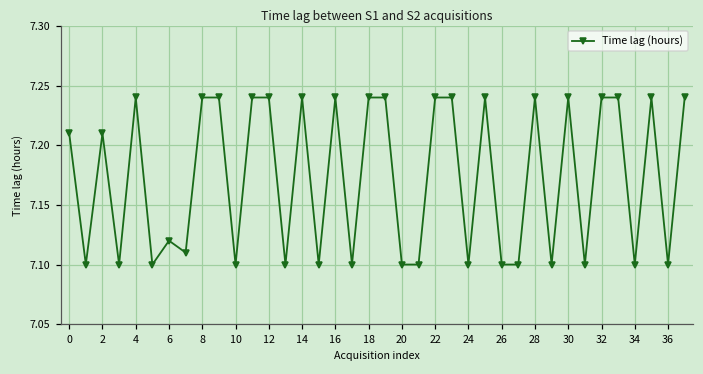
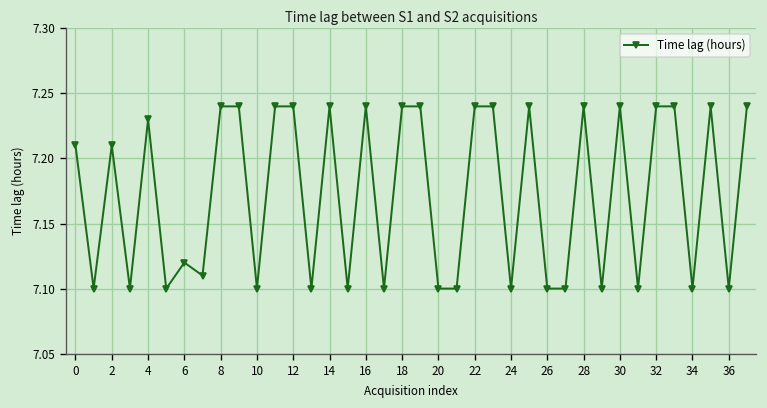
  {
    "0": 7.21,
    "2": 7.21,
-   "4": 7.24,
+   "4": 7.23,
    "6": 7.12,
    "8": 7.24,
    "10": 7.10,
    "12": 7.24,
    "14": 7.24,
    "16": 7.24,
    "18": 7.24,
    "20": 7.10,
    "22": 7.24,
    "24": 7.10,
    "26": 7.10,
    "28": 7.24,
    "30": 7.24,
    "32": 7.24,
    "34": 7.10,
    "36": 7.10
  }
